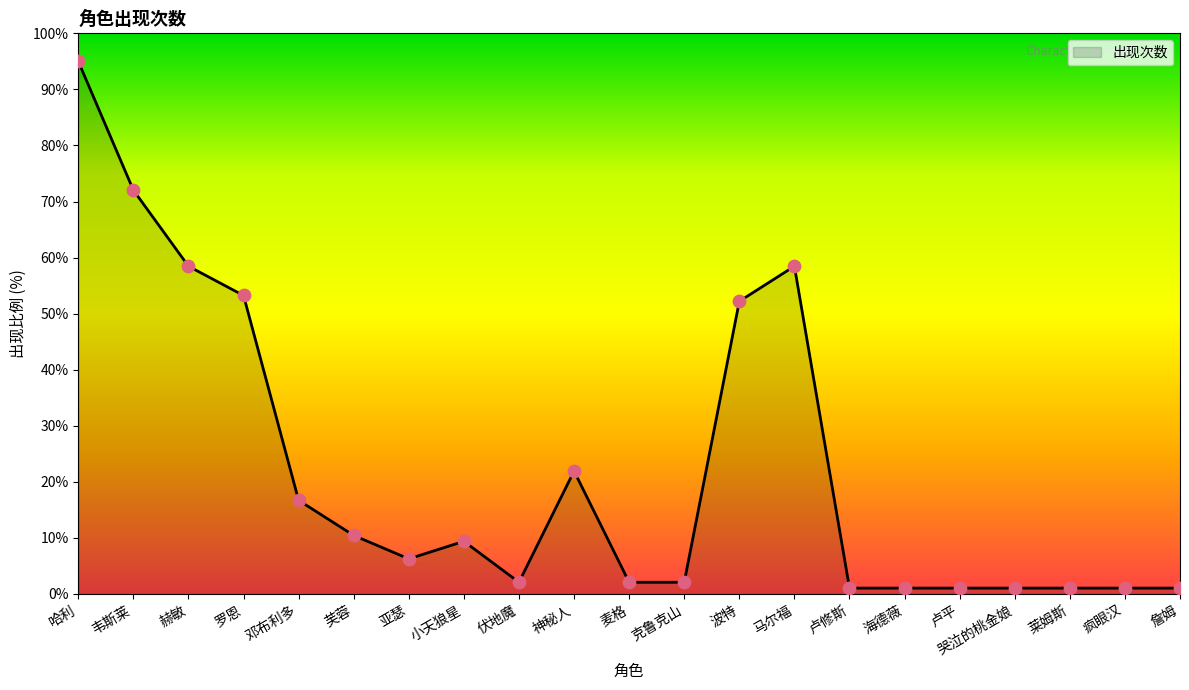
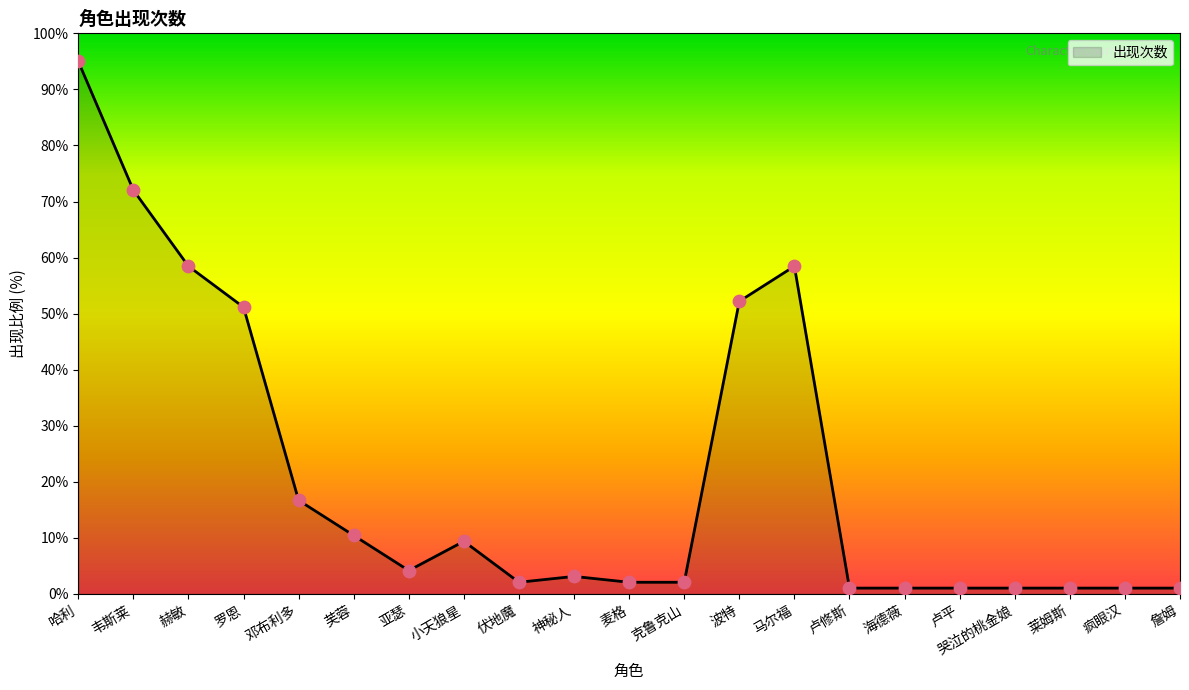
  {
    "哈利": "95%",
    "韦斯莱": "72%",
    "赫敏": "58%",
-   "罗恩": "53%",
+   "罗恩": "51%",
    "邓布利多": "17%",
    "芙蓉": "10%",
-   "亚瑟": "6%",
+   "亚瑟": "4%",
    "小天狼星": "9%",
    "伏地魔": "2%",
-   "神秘人": "22%",
+   "神秘人": "3%",
    "麦格": "2%",
    "克鲁克山": "2%",
    "波特": "52%",
    "马尔福": "58%",
    "卢修斯": "1%",
    "海德薇": "1%",
    "卢平": "1%",
    "哭泣的桃金娘": "1%",
    "莱姆斯": "1%",
    "疯眼汉": "1%",
    "詹姆": "1%"
  }
